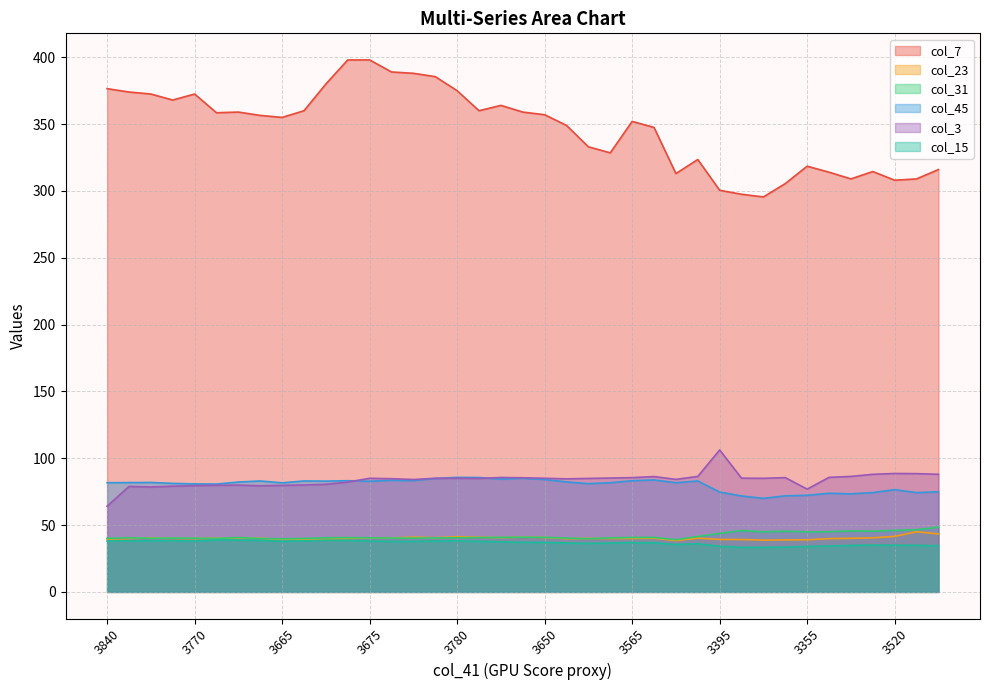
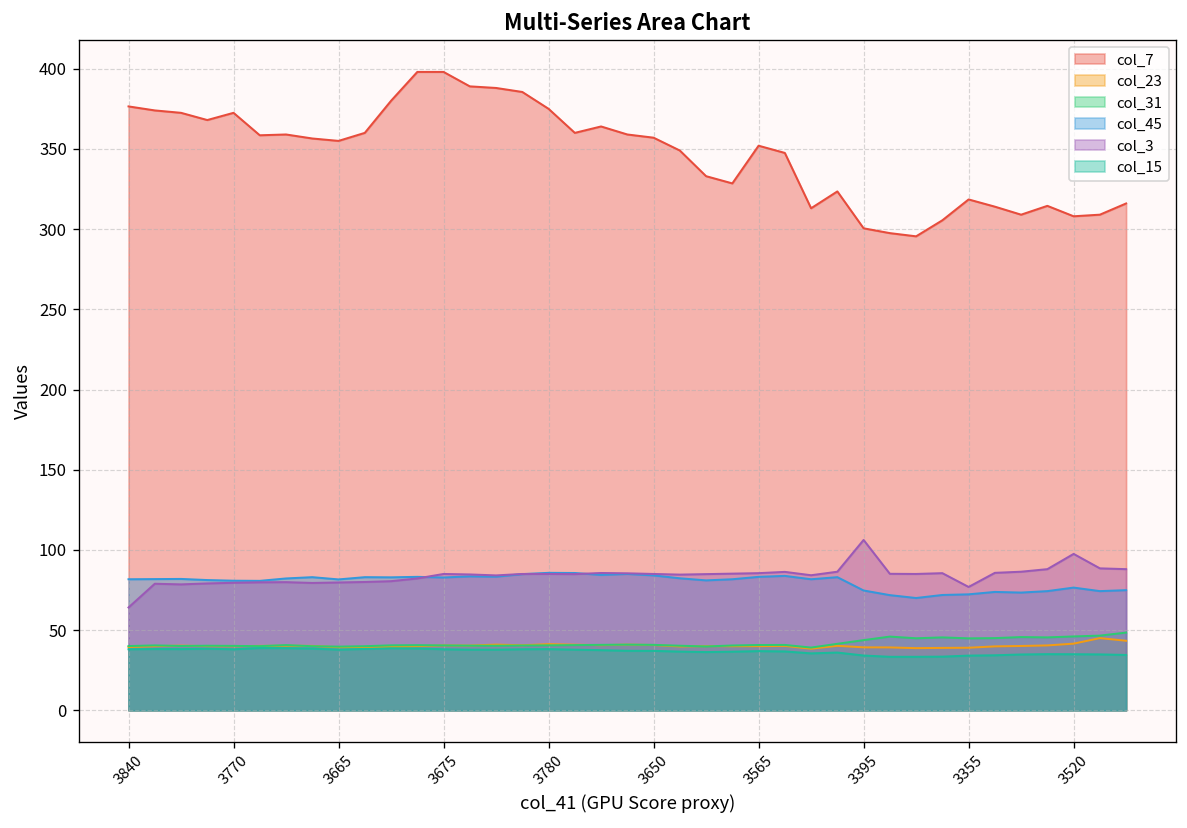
  {
    "col_3": {
      "3840": 64,
      "3665": 80,
      "3675": 85,
      "3565": 86,
      "3395": 106,
      "3355": 77,
-     "3520": 89
+     "3520": 98
    }
  }
